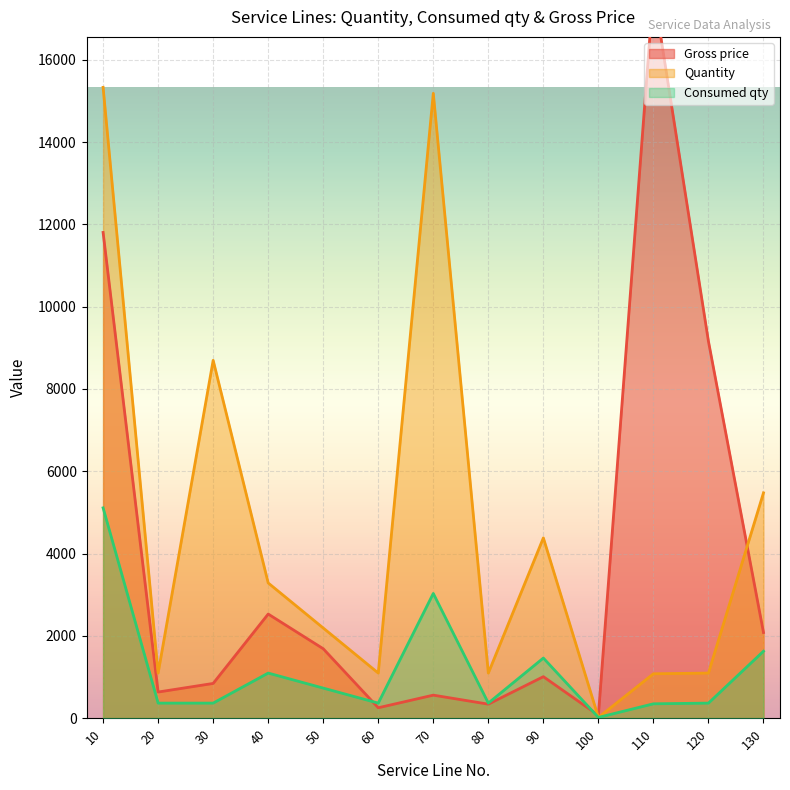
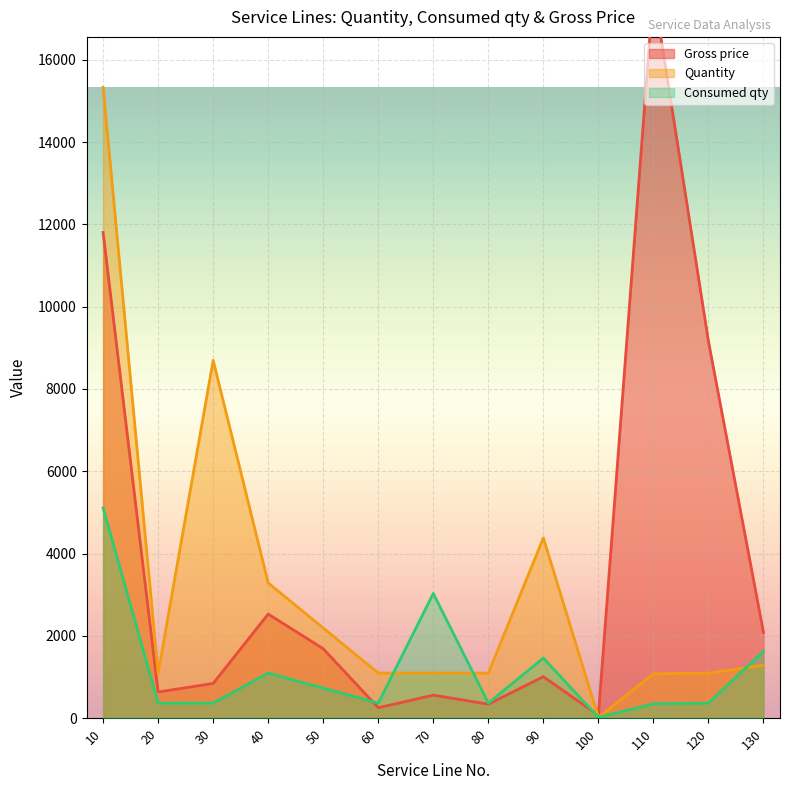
  {
    "Gross price": {
      "10": 11800,
      "20": 600,
      "30": 800,
      "40": 2500,
      "50": 1700,
      "60": 300,
      "70": 600,
      "90": 1000,
      "120": 9200,
      "130": 2100
    },
    "Quantity": {
      "10": 15300,
      "20": 1100,
      "30": 8700,
      "40": 3300,
      "50": 2200,
      "60": 1100,
-     "70": 15200,
+     "70": 1100,
      "80": 1100,
      "90": 4400,
      "110": 1100,
      "120": 1100,
-     "130": 5500
+     "130": 1300
    },
    "Consumed qty": {
      "10": 5100,
      "20": 400,
      "30": 400,
      "40": 1100,
      "50": 700,
      "60": 400,
      "70": 3000,
      "90": 1500,
      "110": 300,
      "120": 400,
      "130": 1600
    }
  }
